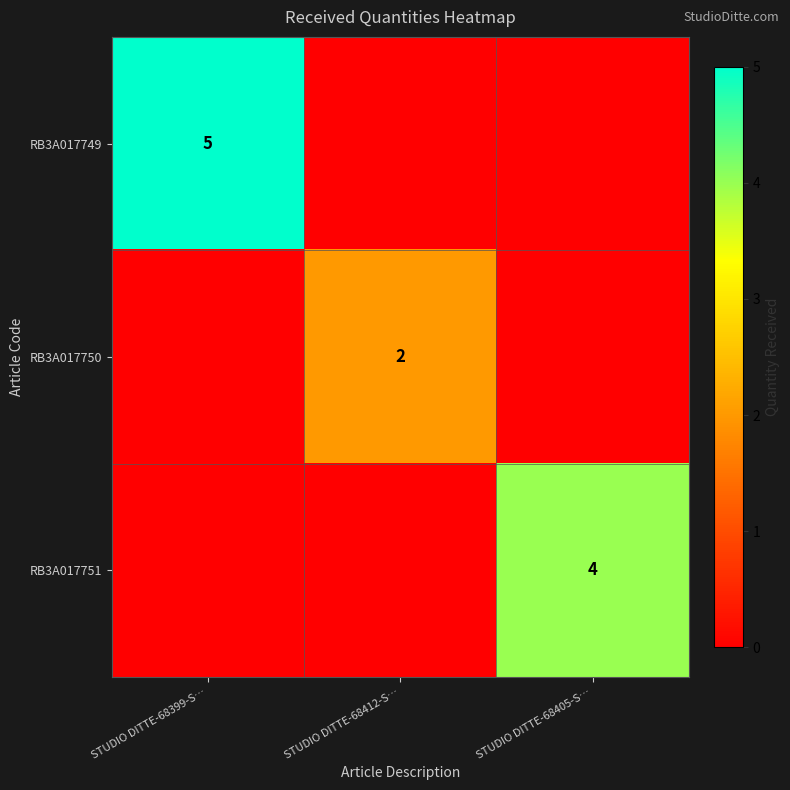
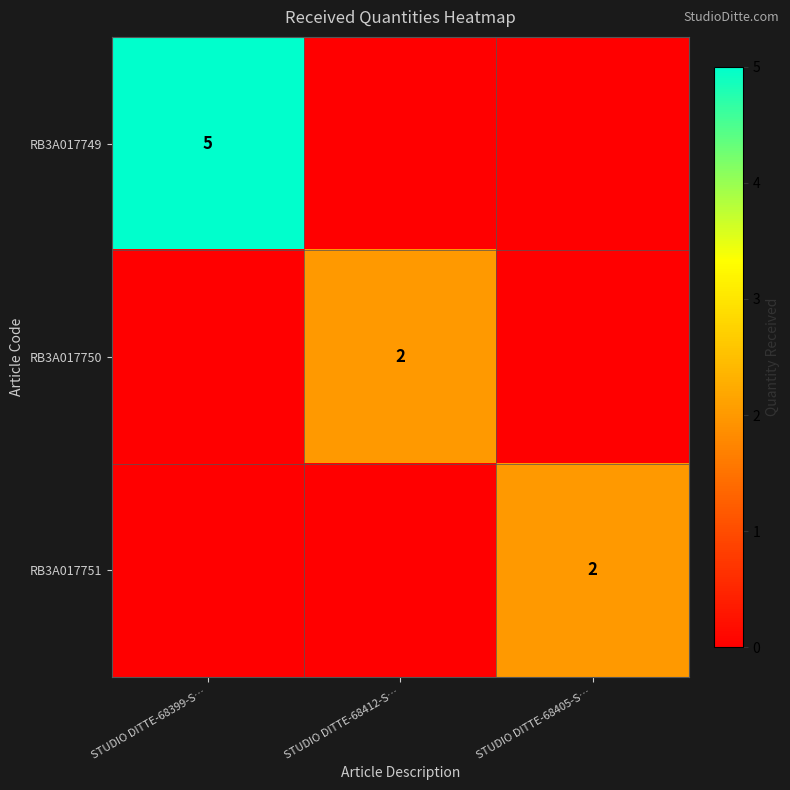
  {
    "RB3A017749": {
      "STUDIO DITTE-68399-S…": 5
    },
    "RB3A017750": {
      "STUDIO DITTE-68412-S…": 2
    },
    "RB3A017751": {
-     "STUDIO DITTE-68405-S…": 4
+     "STUDIO DITTE-68405-S…": 2
    }
  }
